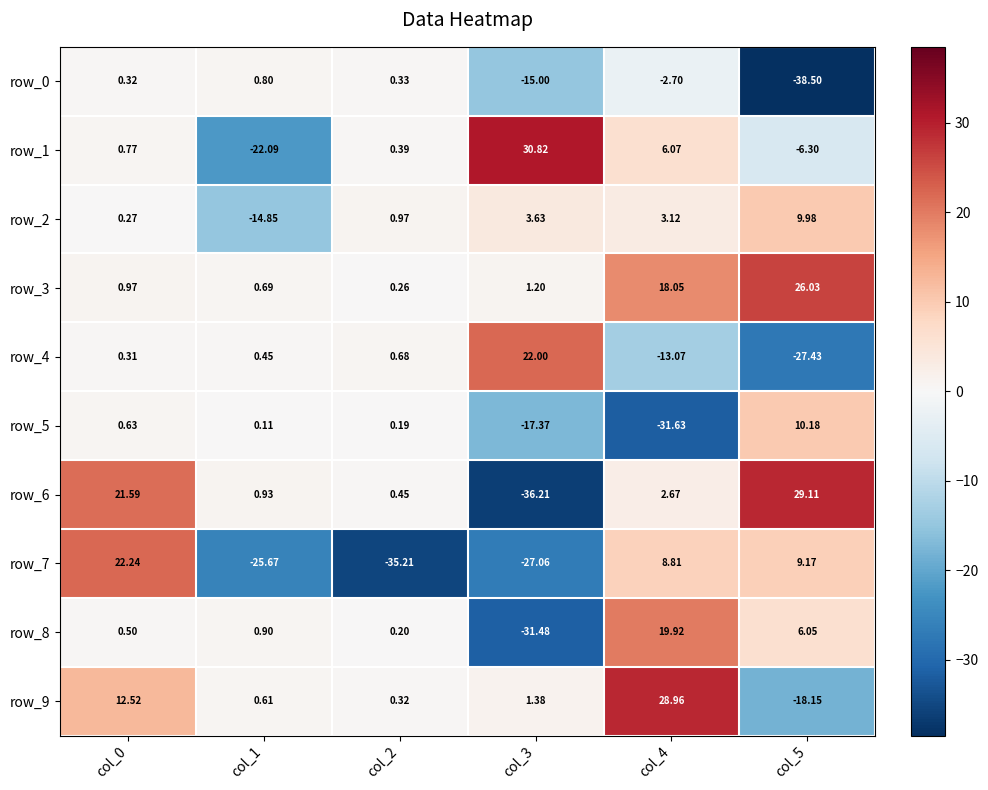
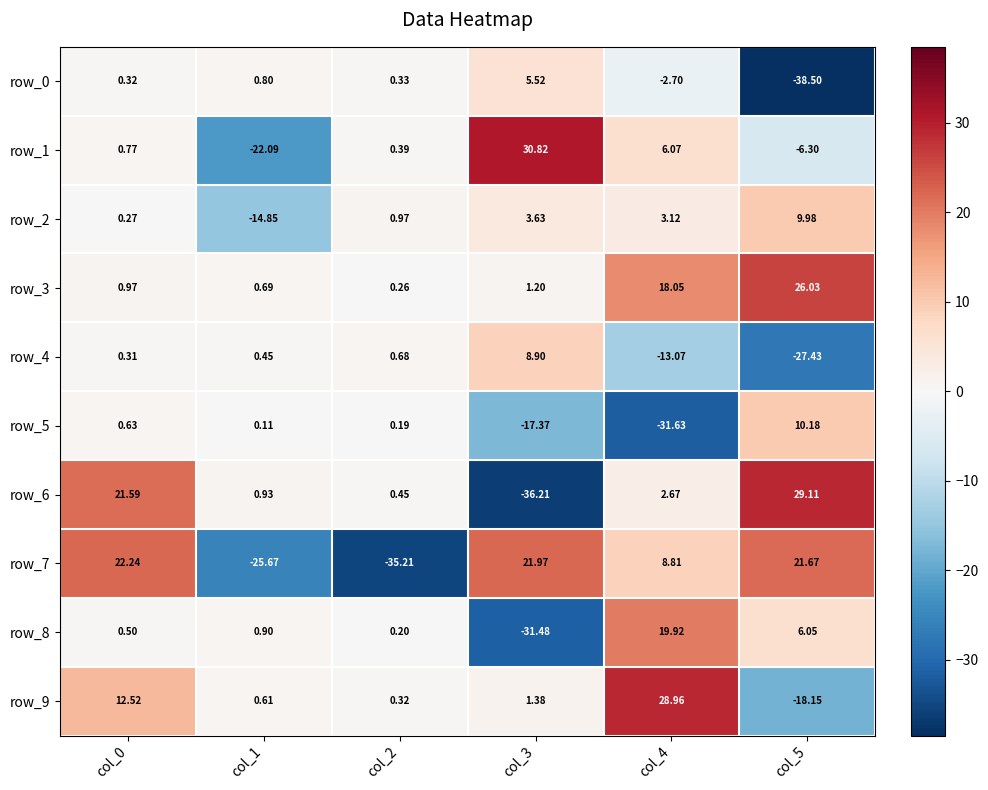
  {
    "row_0": {
      "col_0": 0.32,
      "col_1": 0.80,
      "col_2": 0.33,
-     "col_3": -15.00,
+     "col_3": 5.52,
      "col_4": -2.70,
      "col_5": -38.50
    },
    "row_1": {
      "col_0": 0.77,
      "col_1": -22.09,
      "col_2": 0.39,
      "col_3": 30.82,
      "col_4": 6.07,
      "col_5": -6.30
    },
    "row_2": {
      "col_0": 0.27,
      "col_1": -14.85,
      "col_2": 0.97,
      "col_3": 3.63,
      "col_4": 3.12,
      "col_5": 9.98
    },
    "row_3": {
      "col_0": 0.97,
      "col_1": 0.69,
      "col_2": 0.26,
      "col_3": 1.20,
      "col_4": 18.05,
      "col_5": 26.03
    },
    "row_4": {
      "col_0": 0.31,
      "col_1": 0.45,
      "col_2": 0.68,
-     "col_3": 22.00,
+     "col_3": 8.90,
      "col_4": -13.07,
      "col_5": -27.43
    },
    "row_5": {
      "col_0": 0.63,
      "col_1": 0.11,
      "col_2": 0.19,
      "col_3": -17.37,
      "col_4": -31.63,
      "col_5": 10.18
    },
    "row_6": {
      "col_0": 21.59,
      "col_1": 0.93,
      "col_2": 0.45,
      "col_3": -36.21,
      "col_4": 2.67,
      "col_5": 29.11
    },
    "row_7": {
      "col_0": 22.24,
      "col_1": -25.67,
      "col_2": -35.21,
-     "col_3": -27.06,
+     "col_3": 21.97,
      "col_4": 8.81,
-     "col_5": 9.17
+     "col_5": 21.67
    },
    "row_8": {
      "col_0": 0.50,
      "col_1": 0.90,
      "col_2": 0.20,
      "col_3": -31.48,
      "col_4": 19.92,
      "col_5": 6.05
    },
    "row_9": {
      "col_0": 12.52,
      "col_1": 0.61,
      "col_2": 0.32,
      "col_3": 1.38,
      "col_4": 28.96,
      "col_5": -18.15
    }
  }
